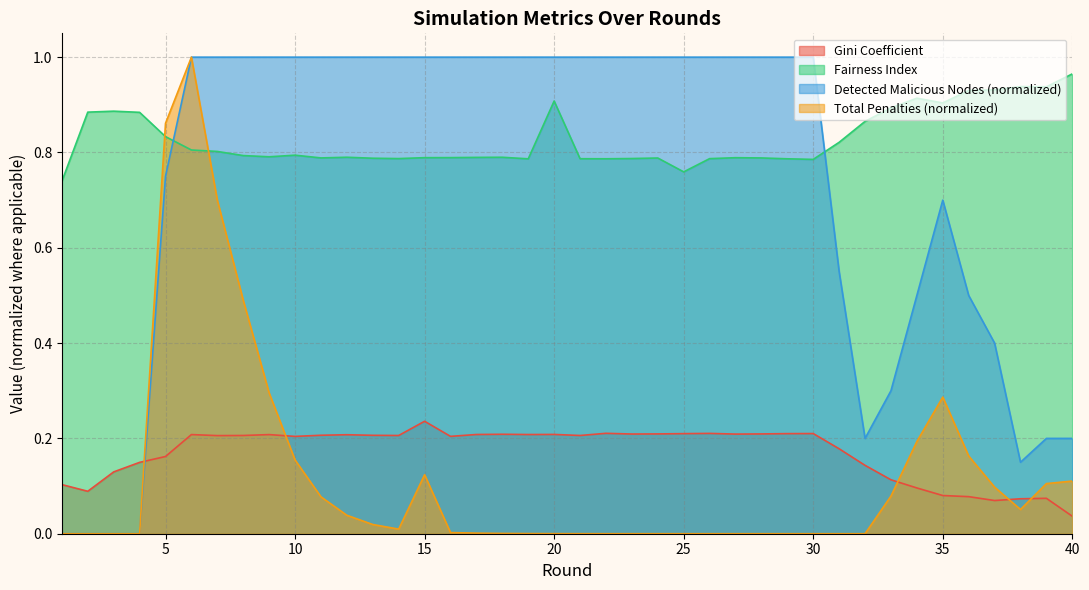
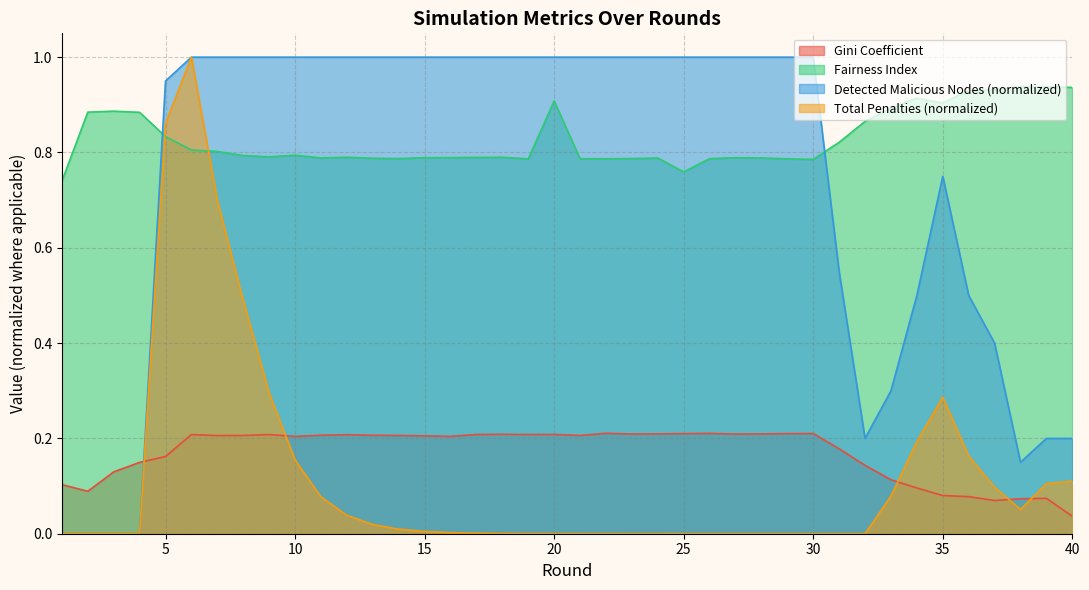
  {
    "Gini Coefficient": {
      "5": 0.16,
      "10": 0.20,
-     "15": 0.24,
+     "15": 0.21,
      "20": 0.21,
      "25": 0.21,
      "30": 0.21,
      "35": 0.08,
      "40": 0.04
    },
    "Fairness Index": {
      "5": 0.83,
      "10": 0.79,
      "15": 0.79,
      "20": 0.91,
      "25": 0.76,
      "30": 0.79,
-     "40": 0.96
+     "40": 0.94
    },
    "Detected Malicious Nodes (normalized)": {
-     "5": 0.75,
+     "5": 0.95,
      "10": 1.00,
      "15": 1.00,
      "20": 1.00,
      "25": 1.00,
-     "35": 0.70,
+     "35": 0.75,
      "40": 0.20
    },
    "Total Penalties (normalized)": {
      "5": 0.86,
      "10": 0.15,
-     "15": 0.12,
+     "15": 0.00,
      "20": 0.00,
      "25": 0.00,
      "30": 0.00,
      "35": 0.29,
      "40": 0.11
    }
  }
